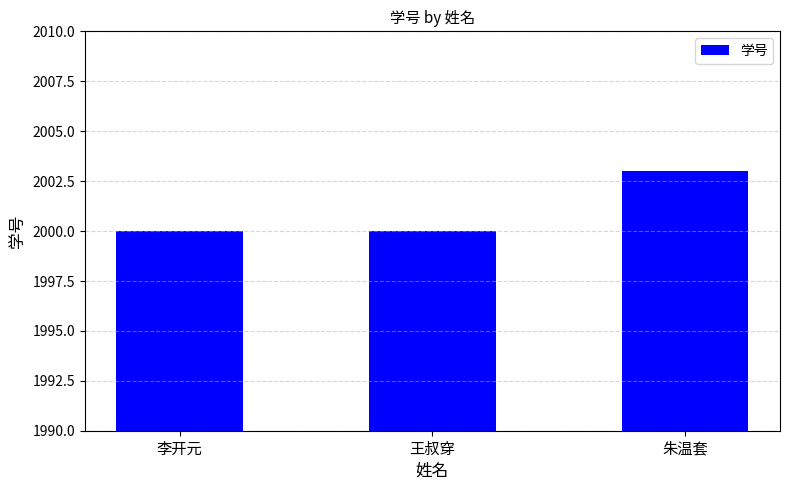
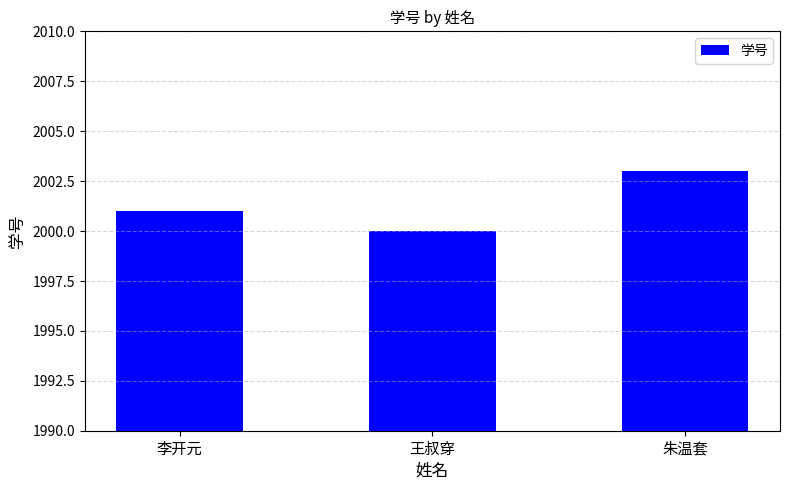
  {
-   "李开元": 2000,
+   "李开元": 2001,
    "王叔穿": 2000,
    "朱温套": 2003
  }
